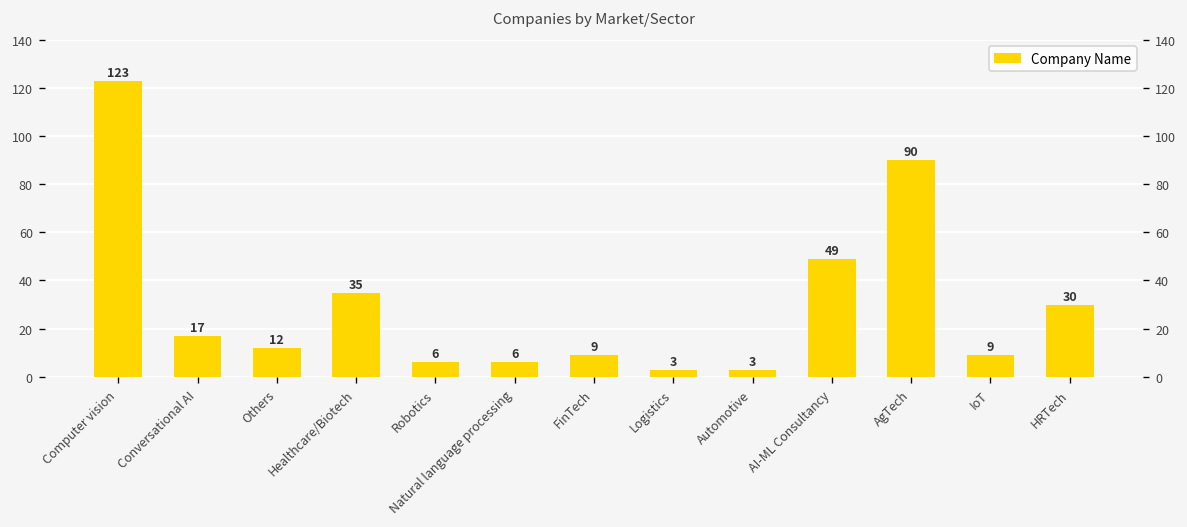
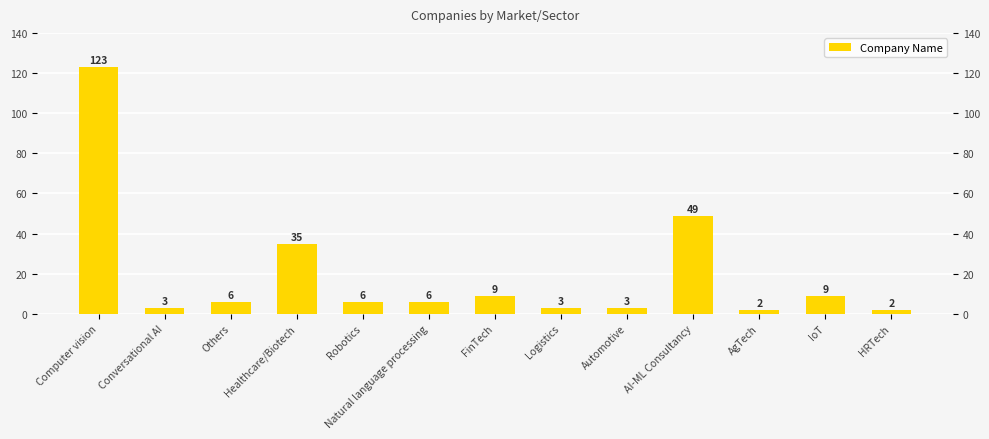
  {
    "Computer vision": 123,
-   "Conversational AI": 17,
-   "Others": 12,
+   "Conversational AI": 3,
+   "Others": 6,
    "Healthcare/Biotech": 35,
    "Robotics": 6,
    "Natural language processing": 6,
    "FinTech": 9,
    "Logistics": 3,
    "Automotive": 3,
    "AI-ML Consultancy": 49,
-   "AgTech": 90,
+   "AgTech": 2,
    "IoT": 9,
-   "HRTech": 30
+   "HRTech": 2
  }
